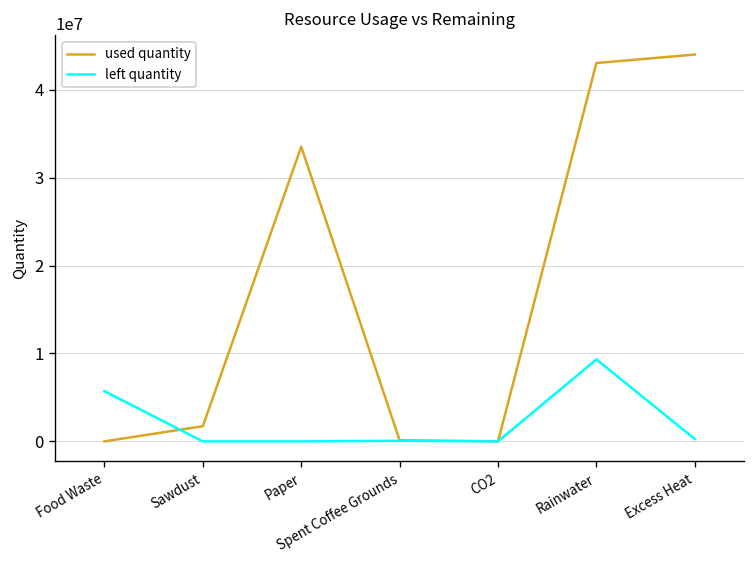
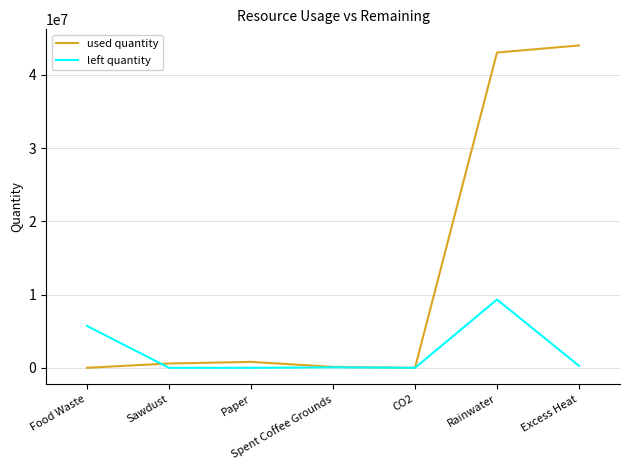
  {
    "used quantity": {
      "Food Waste": 0,
-     "Sawdust": 2000000,
-     "Paper": 34000000,
+     "Sawdust": 1000000,
+     "Paper": 1000000,
      "Rainwater": 43000000,
      "Excess Heat": 44000000
    },
    "left quantity": {
      "Food Waste": 6000000,
      "Sawdust": 0,
      "Paper": 0,
      "Rainwater": 9000000,
      "Excess Heat": 0
    }
  }
